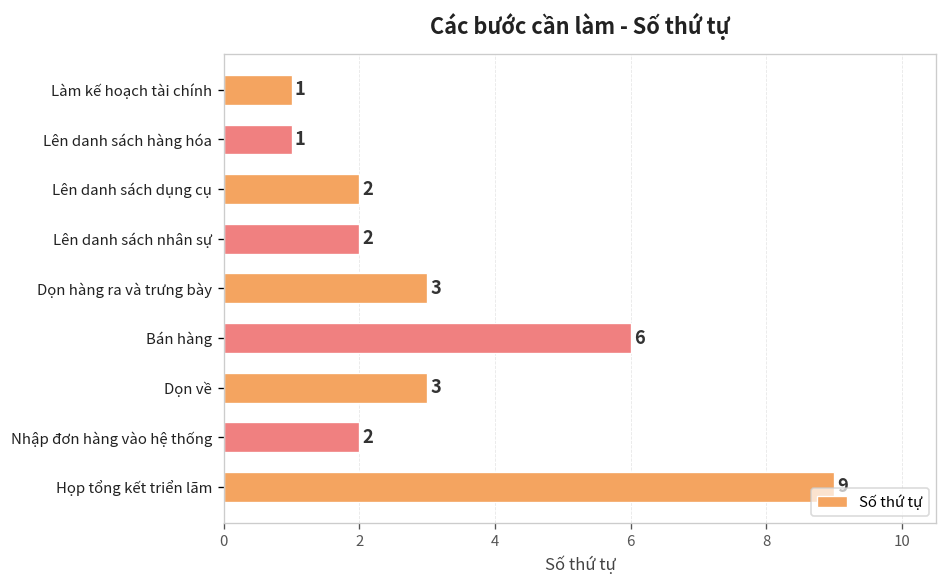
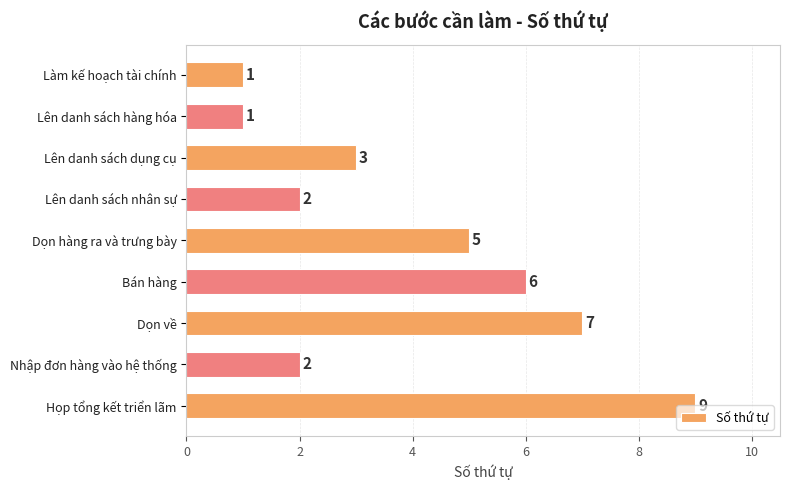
  {
    "Làm kế hoạch tài chính": 1,
    "Lên danh sách hàng hóa": 1,
-   "Lên danh sách dụng cụ": 2,
+   "Lên danh sách dụng cụ": 3,
    "Lên danh sách nhân sự": 2,
-   "Dọn hàng ra và trưng bày": 3,
+   "Dọn hàng ra và trưng bày": 5,
    "Bán hàng": 6,
-   "Dọn về": 3,
+   "Dọn về": 7,
    "Nhập đơn hàng vào hệ thống": 2
  }
